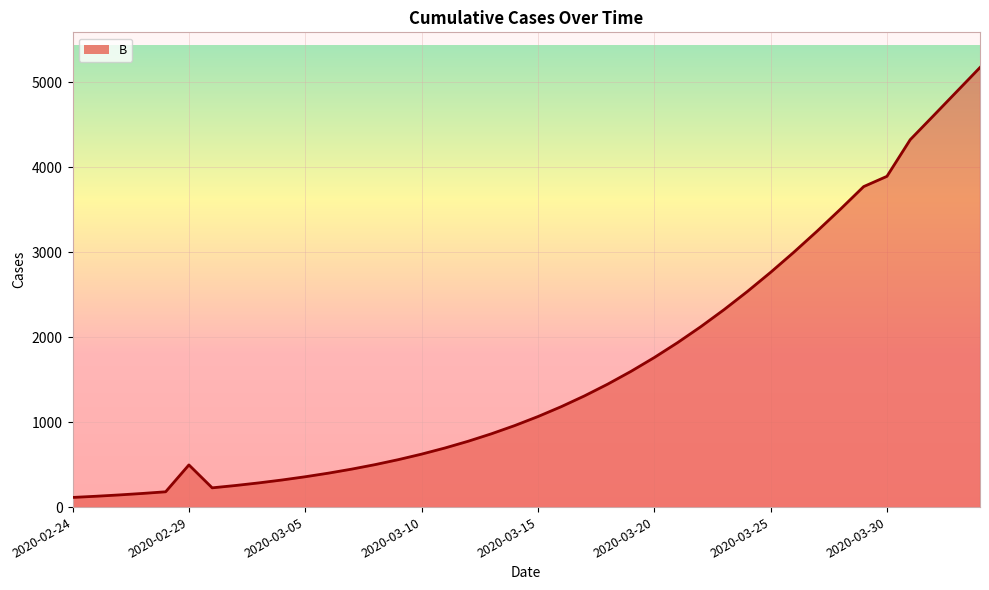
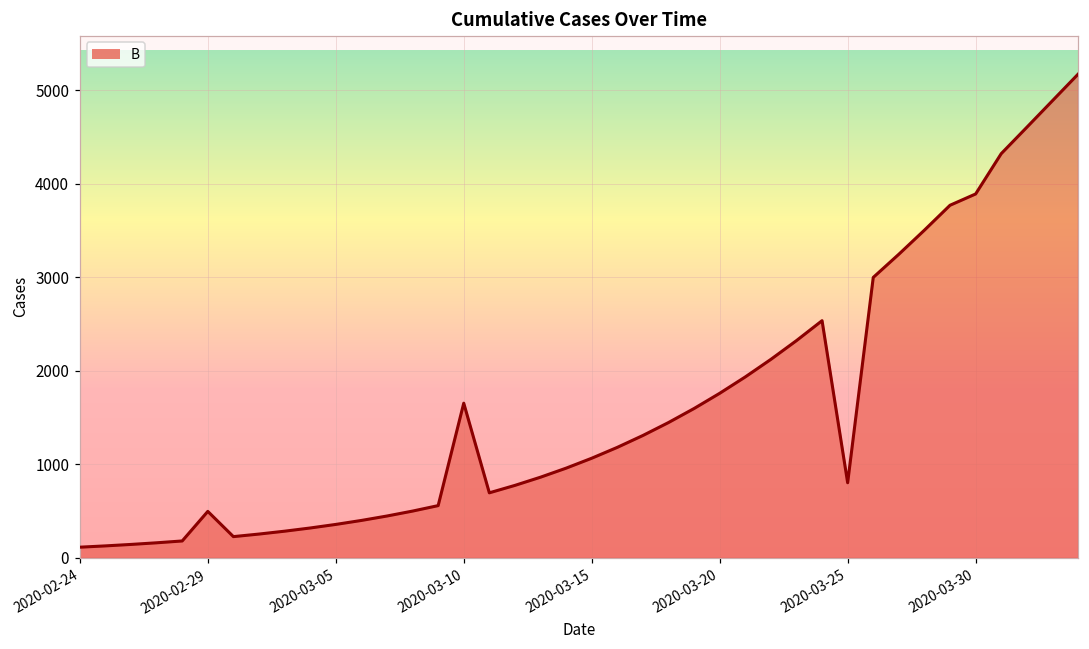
  {
    "2020-02-24": 100,
    "2020-02-29": 500,
    "2020-03-05": 400,
-   "2020-03-10": 600,
+   "2020-03-10": 1700,
    "2020-03-15": 1100,
    "2020-03-20": 1800,
-   "2020-03-25": 2800,
+   "2020-03-25": 800,
    "2020-03-30": 3900
  }
